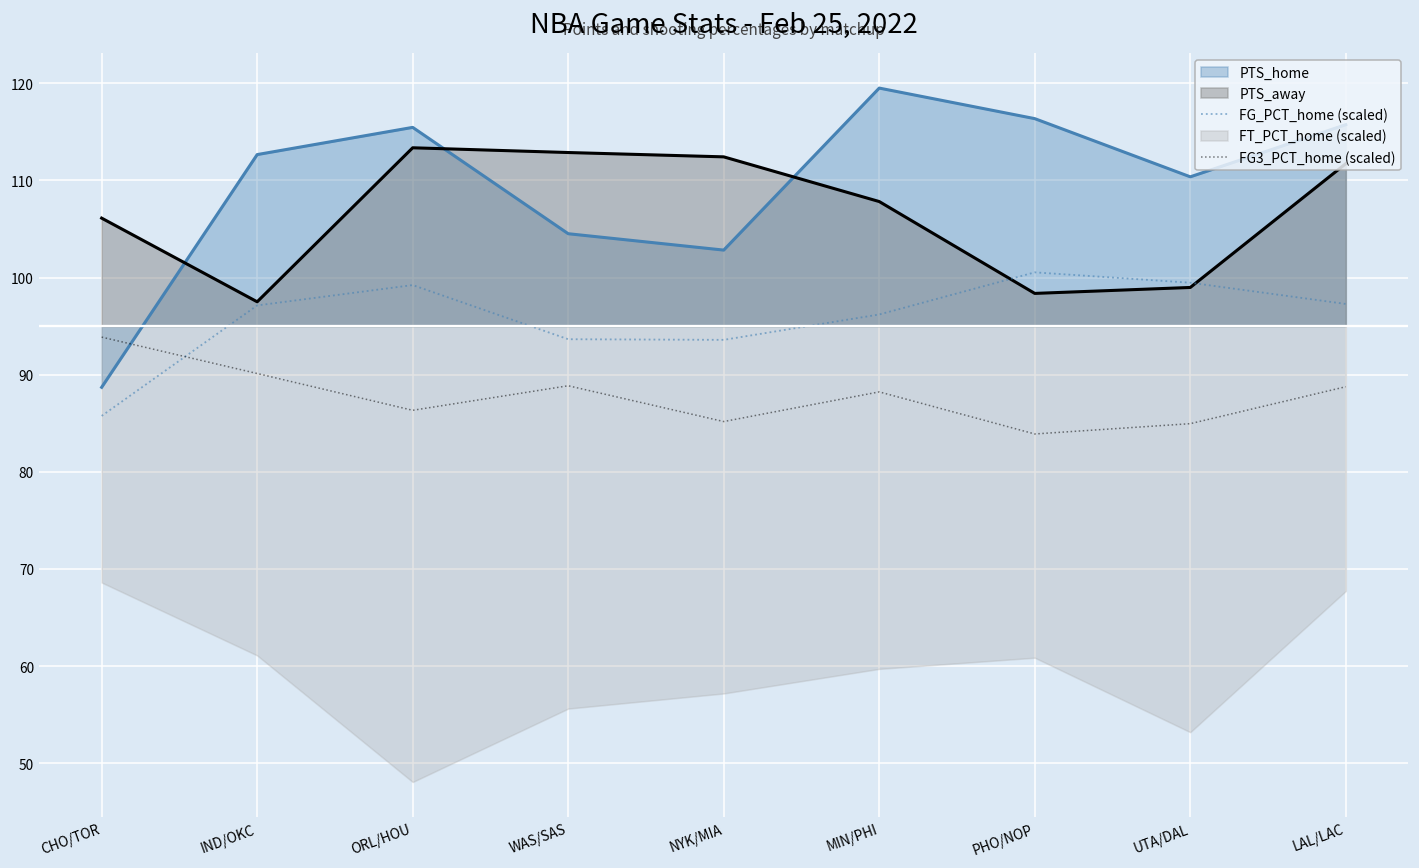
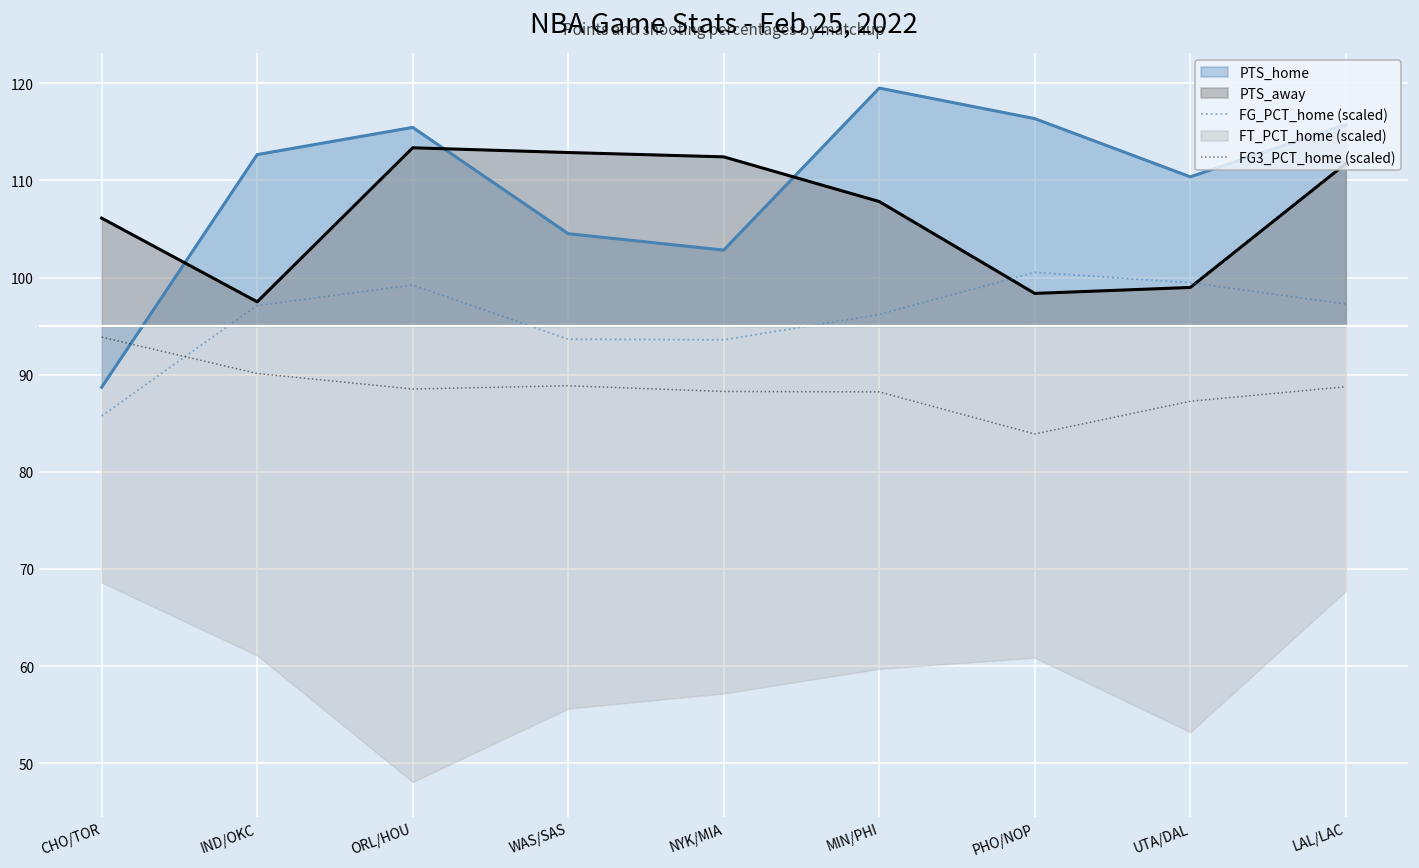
  {
    "FG3_PCT_home (scaled)": {
      "CHO/TOR": 94,
      "IND/OKC": 90,
-     "ORL/HOU": 86,
+     "ORL/HOU": 89,
      "WAS/SAS": 89,
-     "NYK/MIA": 85,
+     "NYK/MIA": 88,
      "MIN/PHI": 88,
      "PHO/NOP": 84,
-     "UTA/DAL": 85,
+     "UTA/DAL": 87,
      "LAL/LAC": 89
    }
  }
